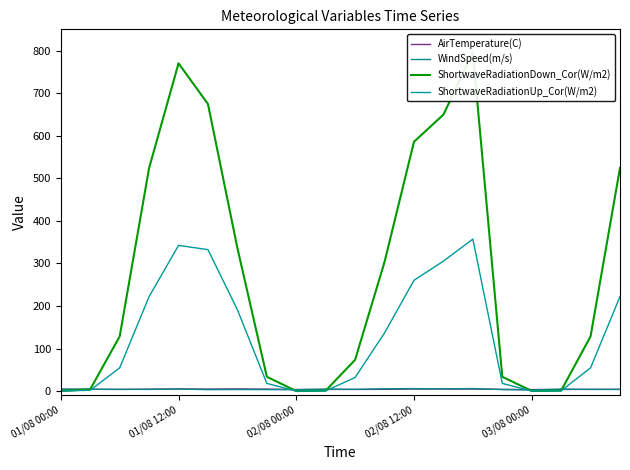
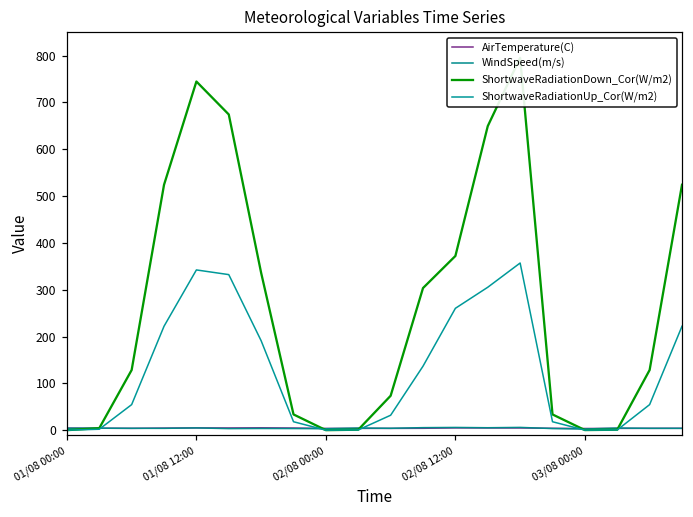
  {
    "ShortwaveRadiationDown_Cor(W/m2)": {
-     "01/08 12:00": 770,
-     "02/08 12:00": 590
+     "01/08 12:00": 740,
+     "02/08 12:00": 370
    }
  }
